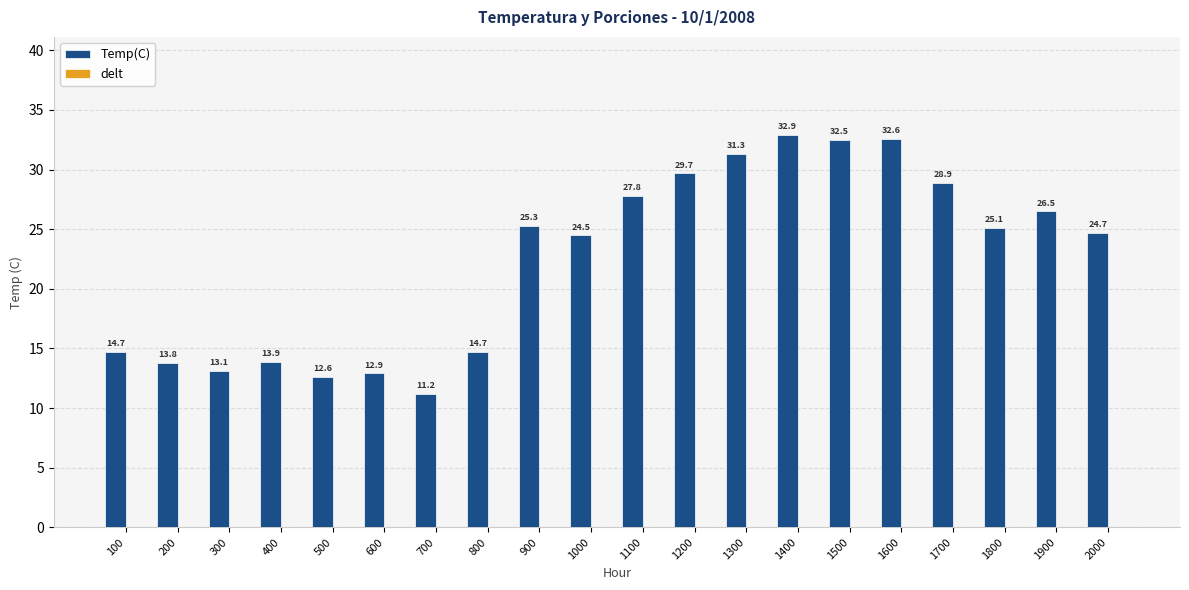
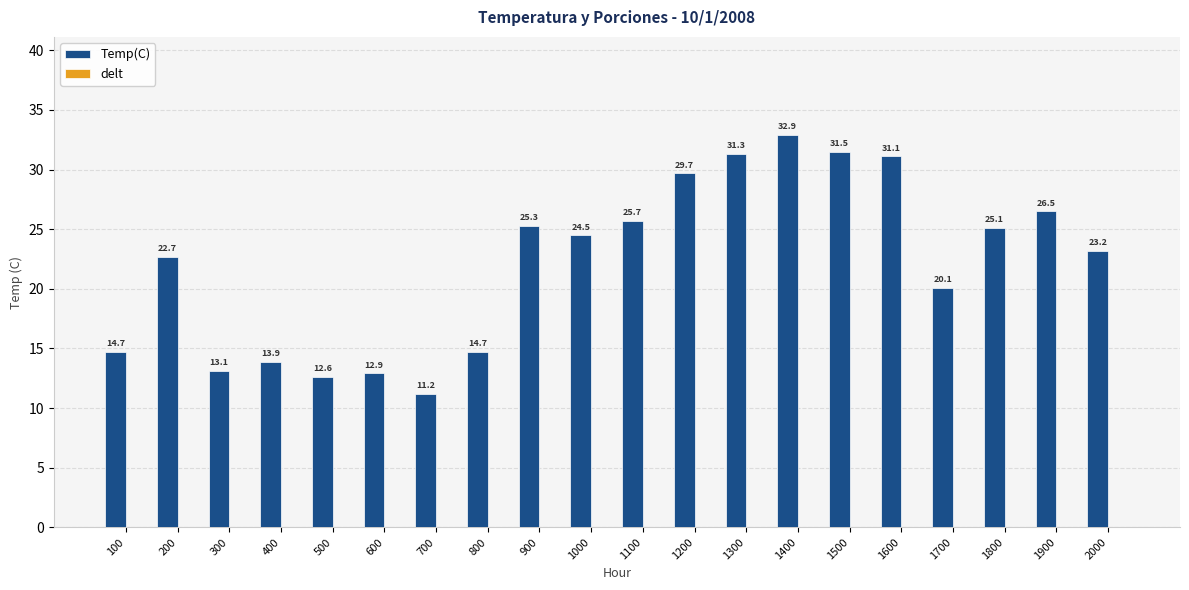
  {
    "Temp(C)": {
      "100": 14.7,
-     "200": 13.8,
+     "200": 22.7,
      "300": 13.1,
      "400": 13.9,
      "500": 12.6,
      "600": 12.9,
      "700": 11.2,
      "800": 14.7,
      "900": 25.3,
      "1000": 24.5,
-     "1100": 27.8,
+     "1100": 25.7,
      "1200": 29.7,
      "1300": 31.3,
      "1400": 32.9,
-     "1500": 32.5,
-     "1600": 32.6,
-     "1700": 28.9,
+     "1500": 31.5,
+     "1600": 31.1,
+     "1700": 20.1,
      "1800": 25.1,
      "1900": 26.5,
-     "2000": 24.7
+     "2000": 23.2
    },
    "delt": {
      "100": 0.0,
      "200": 0.0,
      "300": 0.0,
      "400": 0.0,
      "500": 0.0,
      "600": 0.0,
      "700": 0.0,
      "800": 0.0,
      "900": 0.0,
      "1000": 0.0,
      "1100": 0.0,
      "1200": 0.0,
      "1300": 0.0,
      "1400": 0.0,
      "1500": 0.0,
      "1600": 0.0,
      "1700": 0.0,
      "1800": 0.0,
      "1900": 0.0,
      "2000": 0.0
    }
  }
